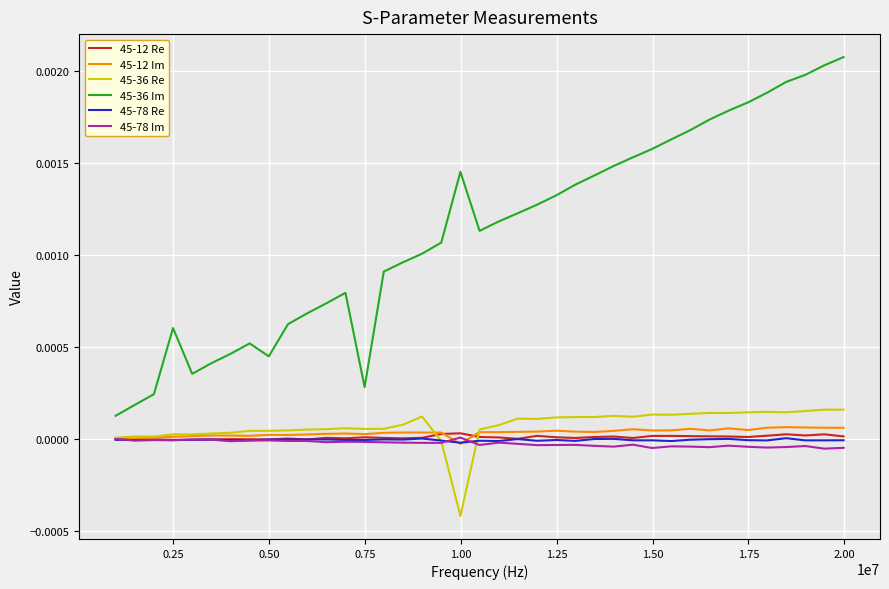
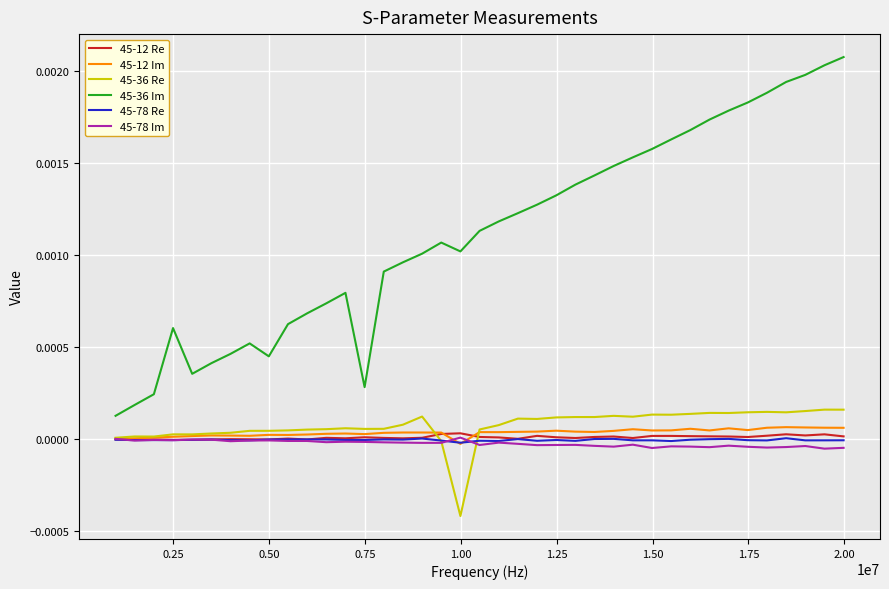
  {
    "45-12 Re": {
      "0.75": 0.00001,
      "1.00": 0.00003
    },
    "45-12 Im": {
      "0.50": 0.00002,
      "0.75": 0.00002
    },
    "45-36 Re": {
      "0.50": 0.00004,
      "0.75": 0.00005,
      "1.00": -0.00042
    },
    "45-36 Im": {
      "0.25": 0.00060,
      "0.50": 0.00045,
      "0.75": 0.00028,
-     "1.00": 0.00145
+     "1.00": 0.00102
    },
    "45-78 Im": {
      "1.00": 0.00001
    }
  }
